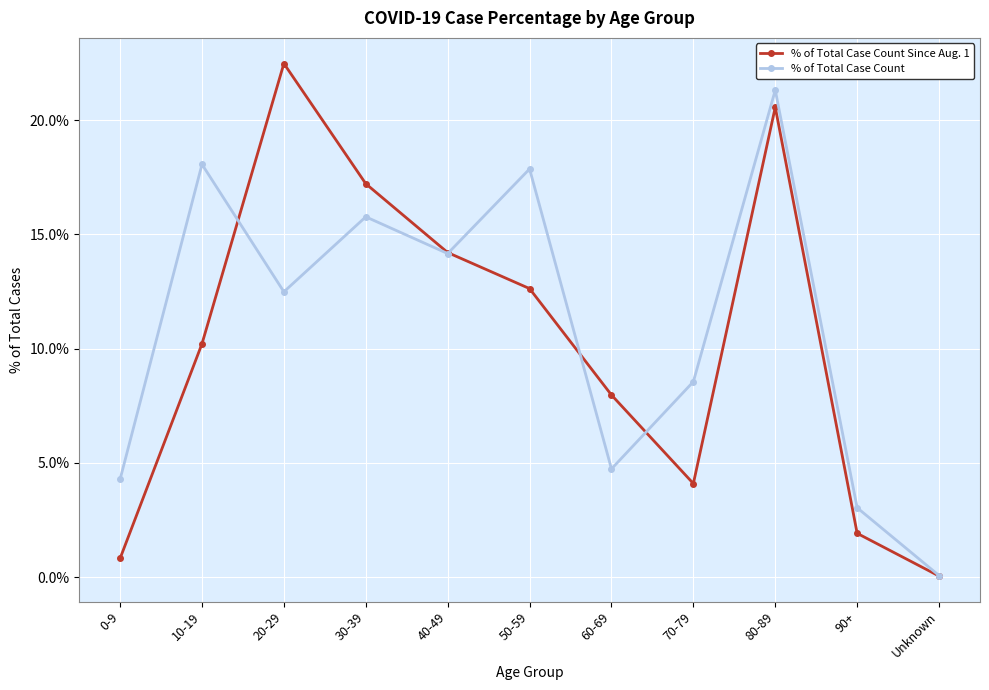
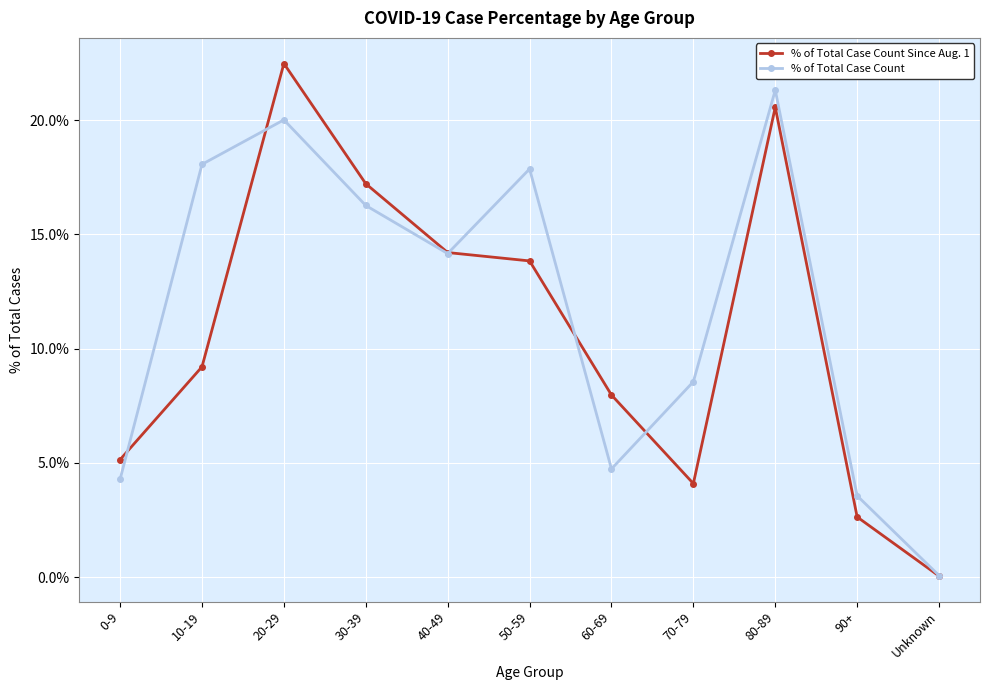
  {
    "% of Total Case Count Since Aug. 1": {
-     "0-9": "0.8%",
-     "10-19": "10.2%",
+     "0-9": "5.1%",
+     "10-19": "9.2%",
      "20-29": "22.5%",
      "30-39": "17.2%",
-     "50-59": "12.6%",
+     "50-59": "13.8%",
      "60-69": "8.0%",
      "70-79": "4.1%",
      "80-89": "20.6%",
-     "90+": "1.9%"
+     "90+": "2.6%"
    },
    "% of Total Case Count": {
      "0-9": "4.3%",
      "10-19": "18.1%",
-     "20-29": "12.5%",
-     "30-39": "15.8%",
+     "20-29": "20.0%",
+     "30-39": "16.3%",
      "50-59": "17.9%",
      "60-69": "4.7%",
      "70-79": "8.6%",
      "80-89": "21.3%",
-     "90+": "3.0%"
+     "90+": "3.6%"
    }
  }
